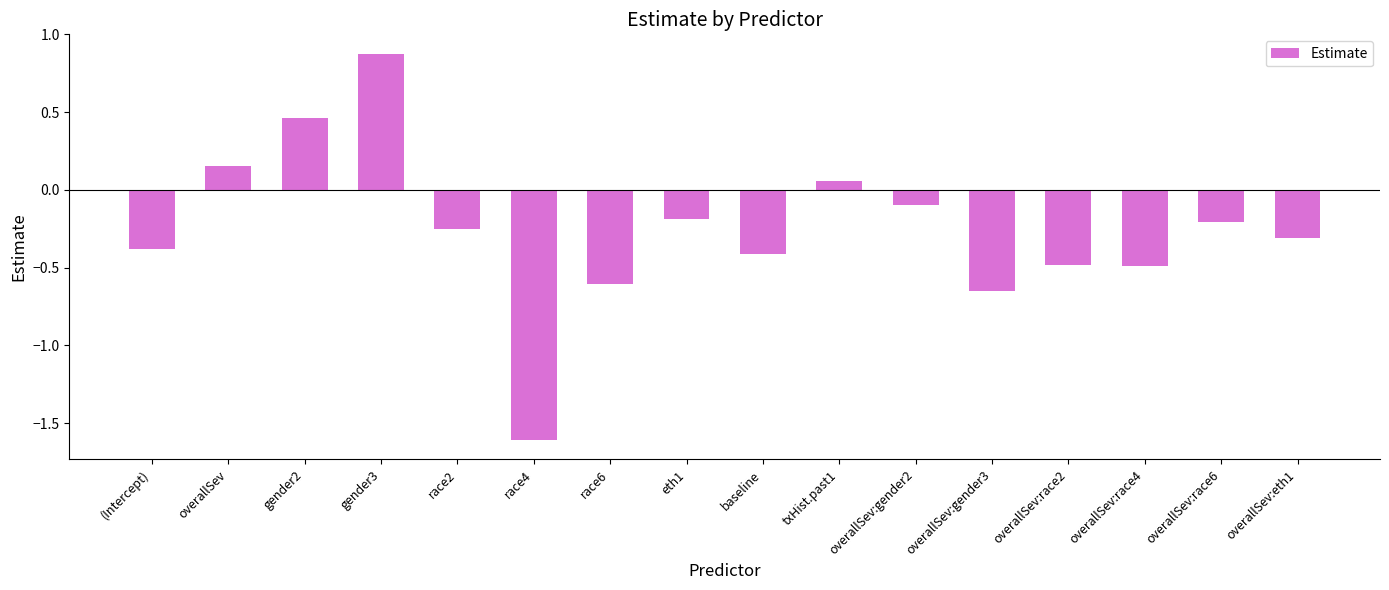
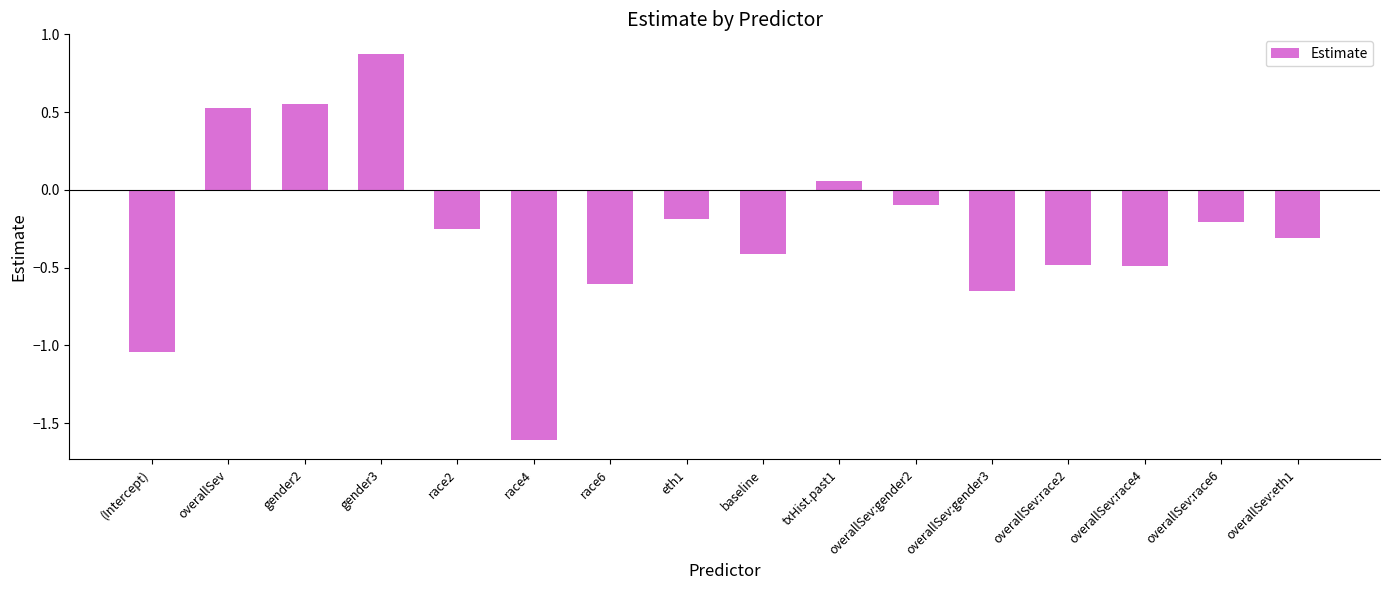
  {
-   "(Intercept)": -0.38,
-   "overallSev": 0.16,
-   "gender2": 0.46,
+   "(Intercept)": -1.04,
+   "overallSev": 0.53,
+   "gender2": 0.55,
    "gender3": 0.88,
    "race2": -0.25,
    "race4": -1.61,
    "race6": -0.61,
    "eth1": -0.19,
    "baseline": -0.41,
    "txHist.past1": 0.06,
    "overallSev:gender2": -0.10,
    "overallSev:gender3": -0.65,
    "overallSev:race2": -0.48,
    "overallSev:race4": -0.49,
    "overallSev:race6": -0.21,
    "overallSev:eth1": -0.31
  }
